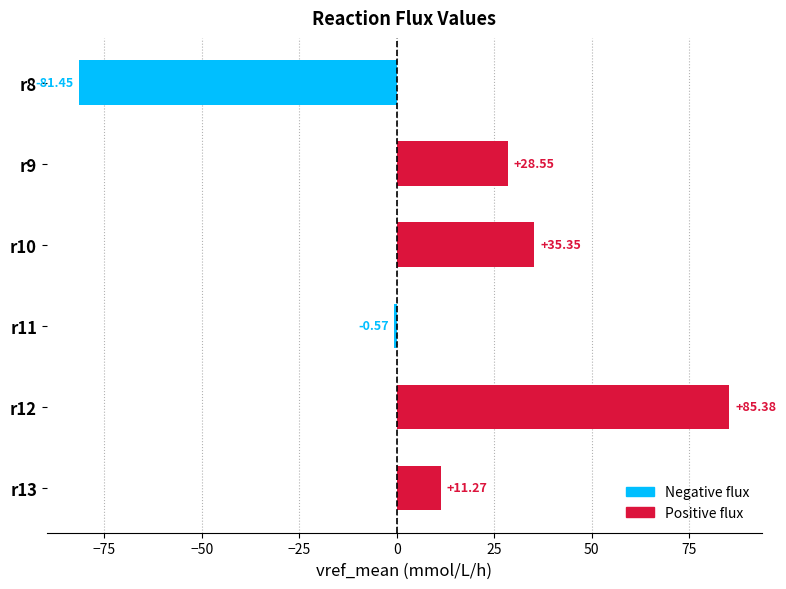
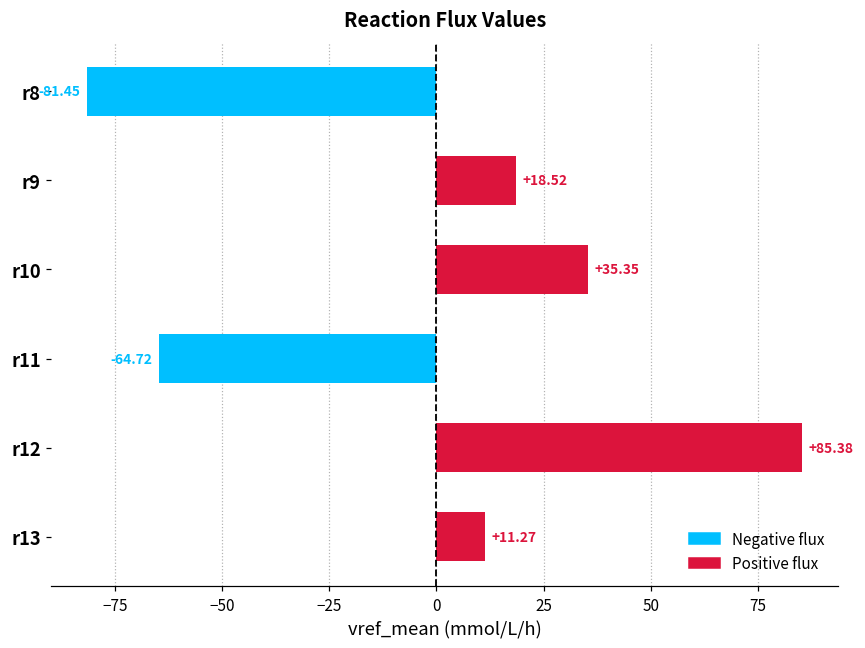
  {
    "r8": "-81.45",
-   "r9": "+28.55",
+   "r9": "+18.52",
    "r10": "+35.35",
-   "r11": "-0.57",
+   "r11": "-64.72",
    "r12": "+85.38",
    "r13": "+11.27"
  }
